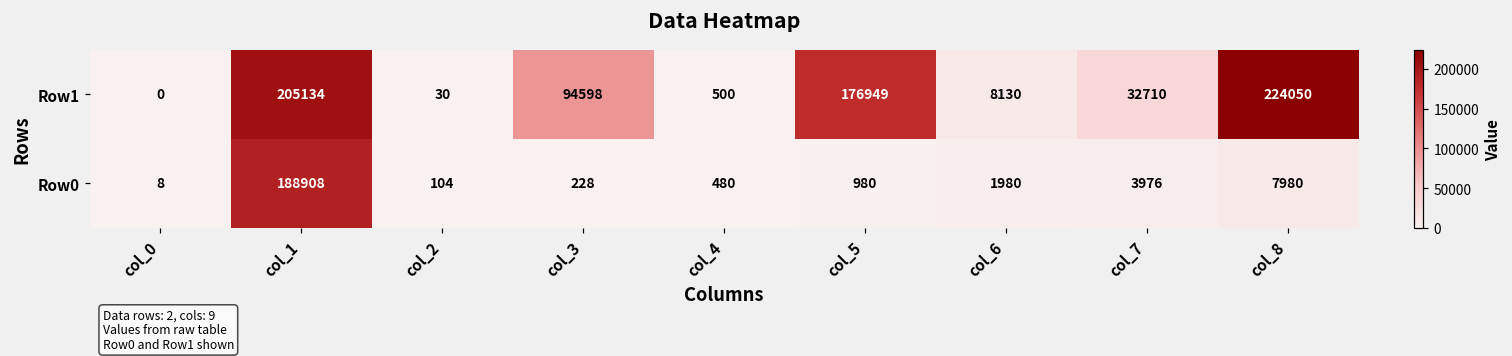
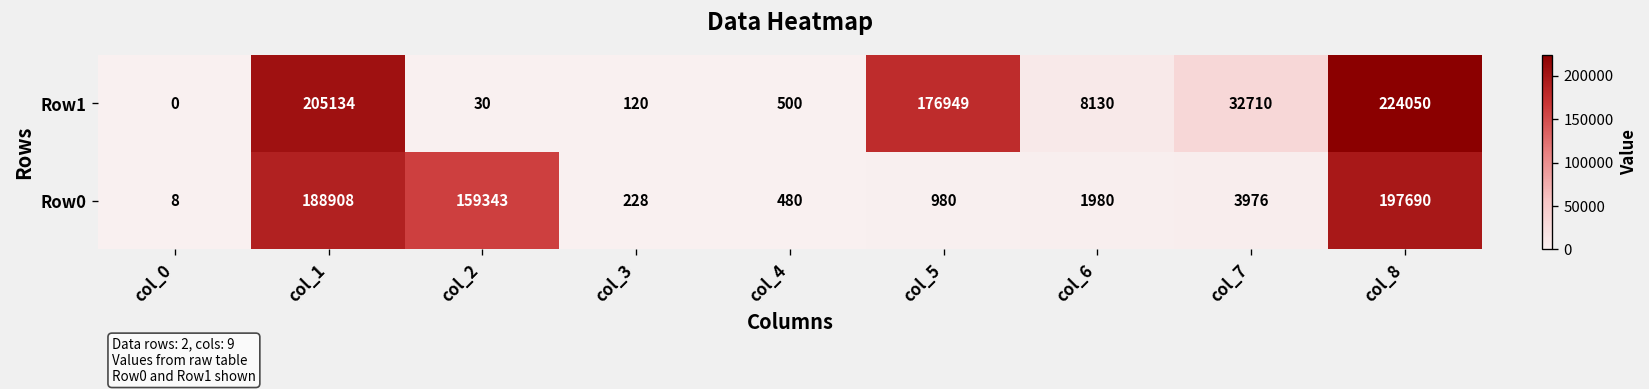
  {
    "Row1": {
      "col_0": 0,
      "col_1": 205134,
      "col_2": 30,
-     "col_3": 94598,
+     "col_3": 120,
      "col_4": 500,
      "col_5": 176949,
      "col_6": 8130,
      "col_7": 32710,
      "col_8": 224050
    },
    "Row0": {
      "col_0": 8,
      "col_1": 188908,
-     "col_2": 104,
+     "col_2": 159343,
      "col_3": 228,
      "col_4": 480,
      "col_5": 980,
      "col_6": 1980,
      "col_7": 3976,
-     "col_8": 7980
+     "col_8": 197690
    }
  }
